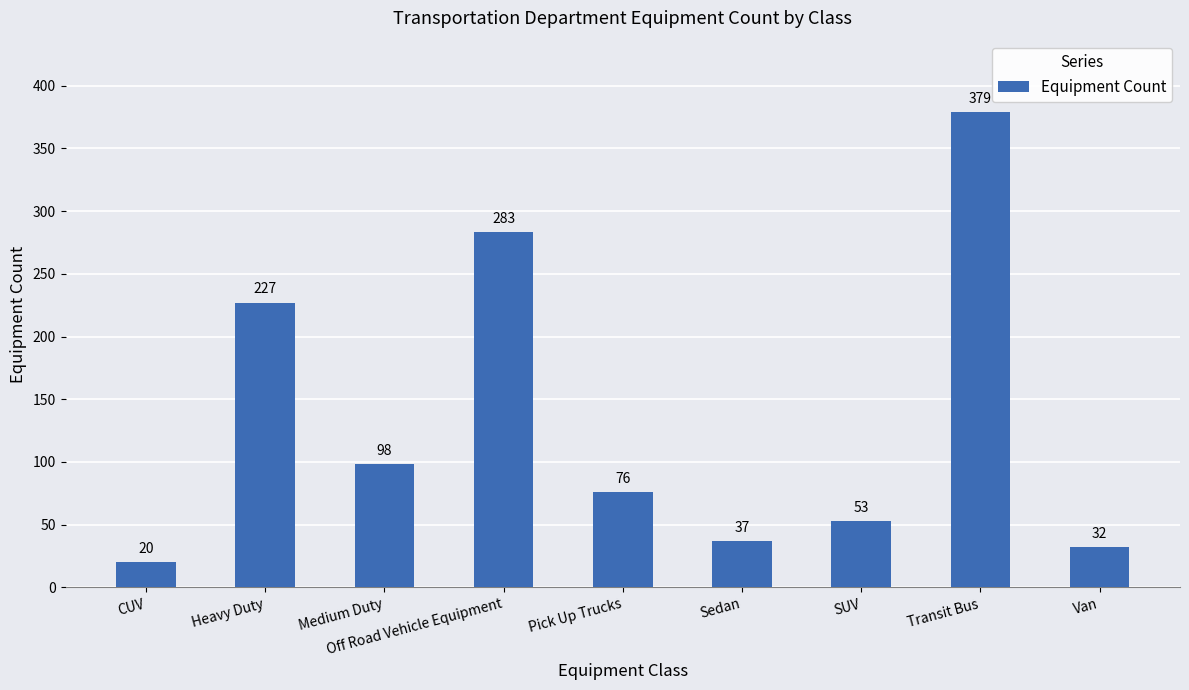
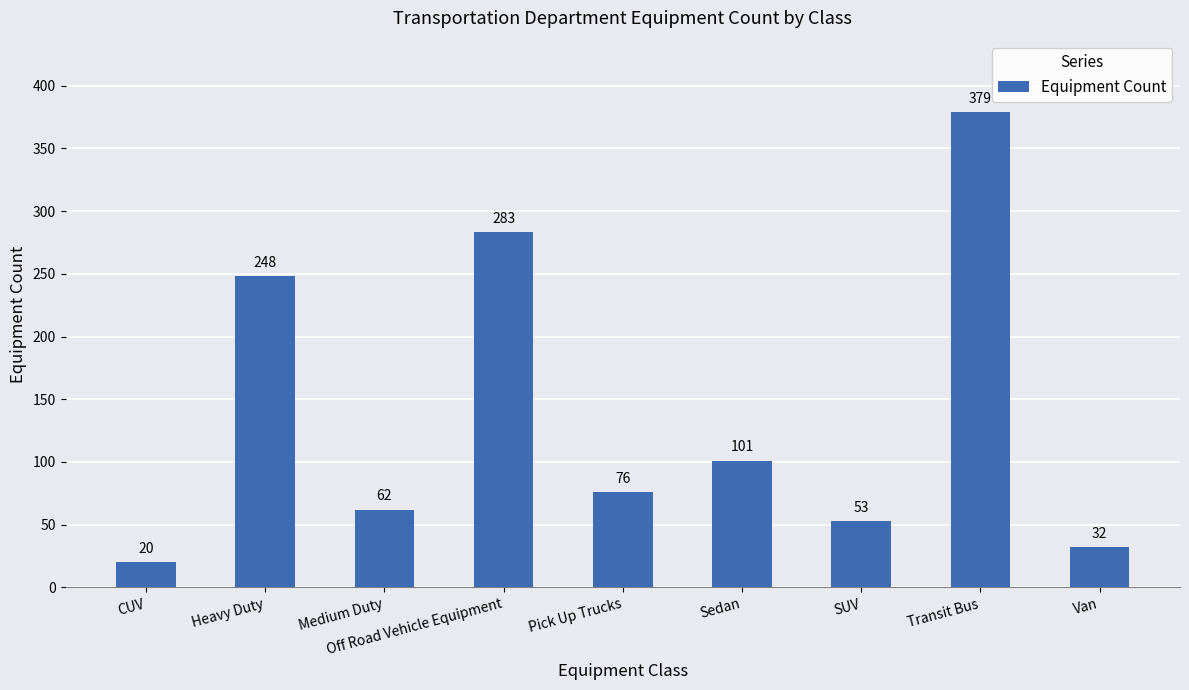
  {
    "CUV": 20,
-   "Heavy Duty": 227,
-   "Medium Duty": 98,
+   "Heavy Duty": 248,
+   "Medium Duty": 62,
    "Off Road Vehicle Equipment": 283,
    "Pick Up Trucks": 76,
-   "Sedan": 37,
+   "Sedan": 101,
    "SUV": 53,
    "Transit Bus": 379,
    "Van": 32
  }
